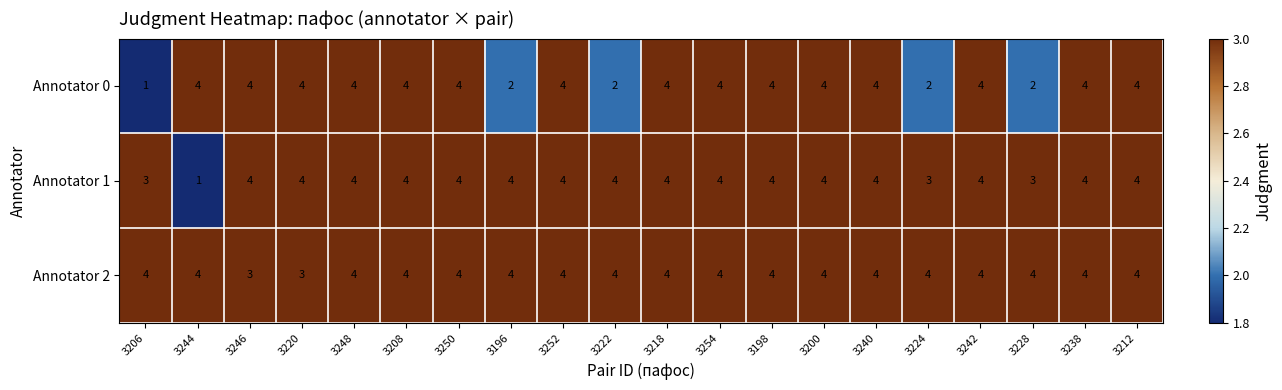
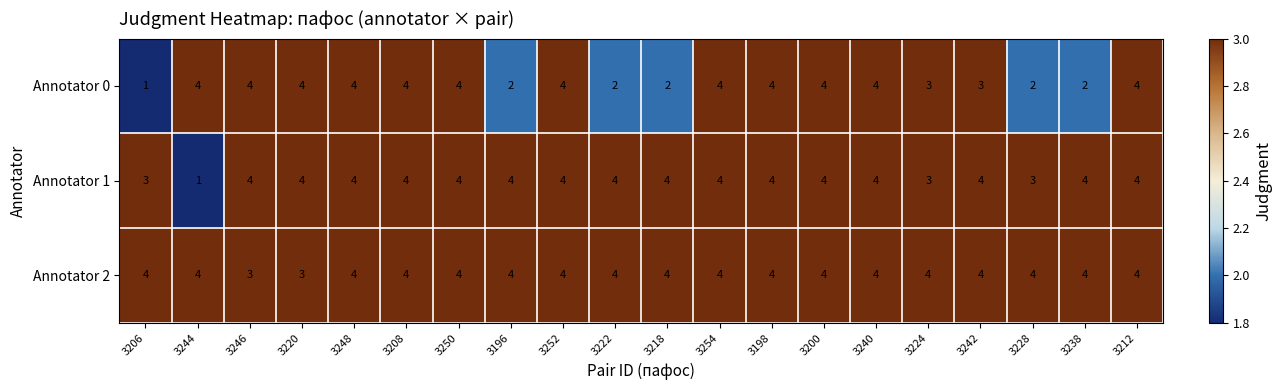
  {
    "Annotator 0": {
      "3206": 1,
      "3244": 4,
      "3246": 4,
      "3220": 4,
      "3248": 4,
      "3208": 4,
      "3250": 4,
      "3196": 2,
      "3252": 4,
      "3222": 2,
-     "3218": 4,
+     "3218": 2,
      "3254": 4,
      "3198": 4,
      "3200": 4,
      "3240": 4,
-     "3224": 2,
-     "3242": 4,
+     "3224": 3,
+     "3242": 3,
      "3228": 2,
-     "3238": 4,
+     "3238": 2,
      "3212": 4
    },
    "Annotator 1": {
      "3206": 3,
      "3244": 1,
      "3246": 4,
      "3220": 4,
      "3248": 4,
      "3208": 4,
      "3250": 4,
      "3196": 4,
      "3252": 4,
      "3222": 4,
      "3218": 4,
      "3254": 4,
      "3198": 4,
      "3200": 4,
      "3240": 4,
      "3224": 3,
      "3242": 4,
      "3228": 3,
      "3238": 4,
      "3212": 4
    },
    "Annotator 2": {
      "3206": 4,
      "3244": 4,
      "3246": 3,
      "3220": 3,
      "3248": 4,
      "3208": 4,
      "3250": 4,
      "3196": 4,
      "3252": 4,
      "3222": 4,
      "3218": 4,
      "3254": 4,
      "3198": 4,
      "3200": 4,
      "3240": 4,
      "3224": 4,
      "3242": 4,
      "3228": 4,
      "3238": 4,
      "3212": 4
    }
  }
